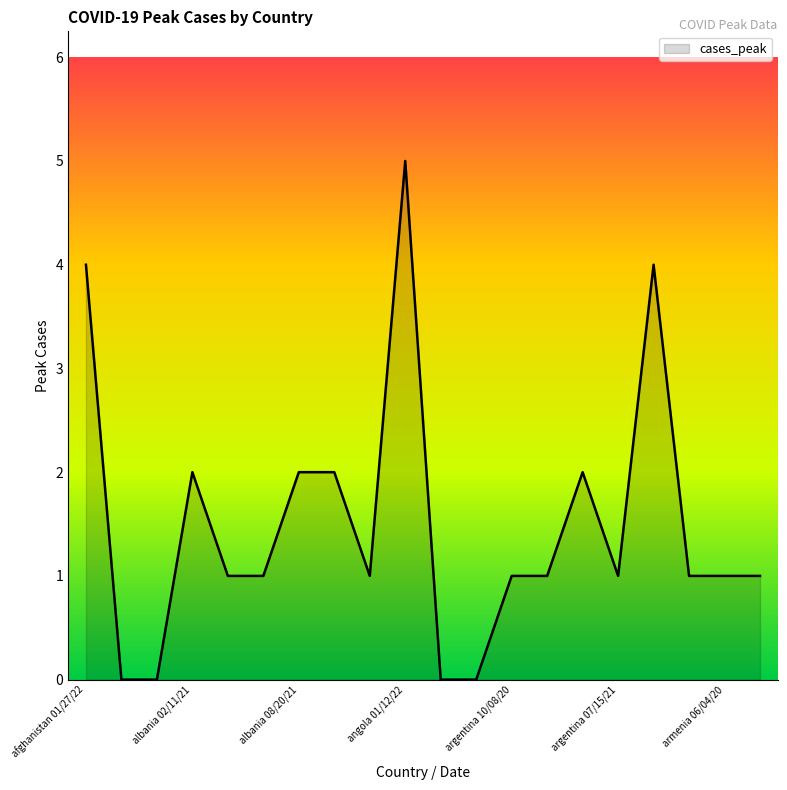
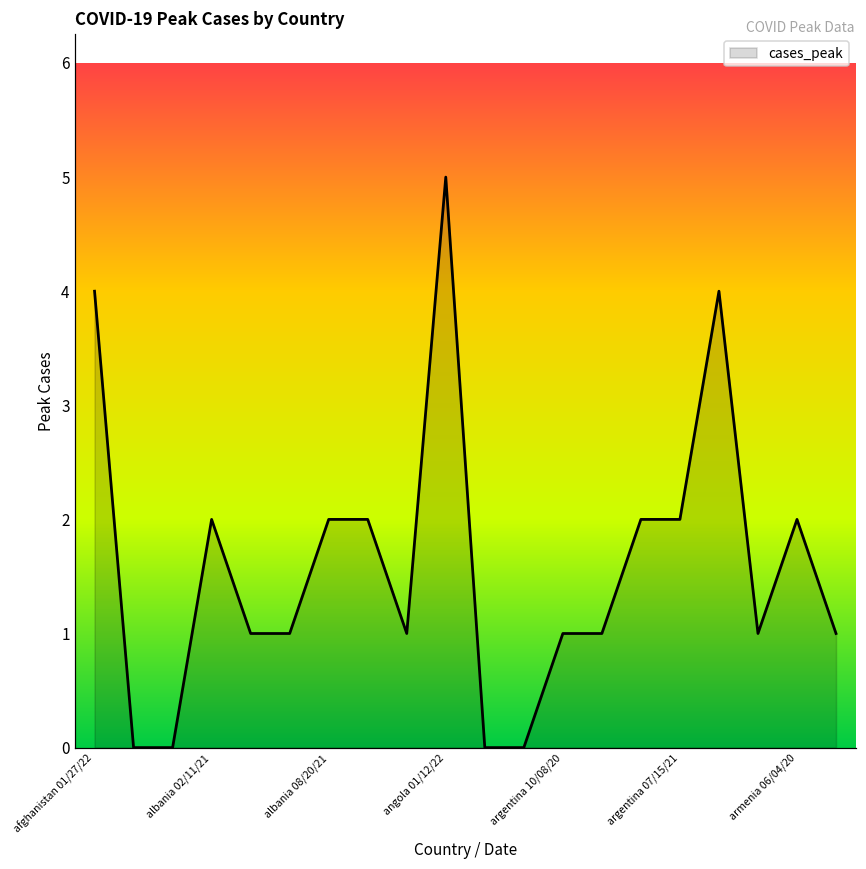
  {
    "afghanistan 01/27/22": 4,
    "albania 02/11/21": 2,
    "albania 08/20/21": 2,
    "angola 01/12/22": 5,
    "argentina 10/08/20": 1,
-   "argentina 07/15/21": 1,
-   "armenia 06/04/20": 1
+   "argentina 07/15/21": 2,
+   "armenia 06/04/20": 2
  }
